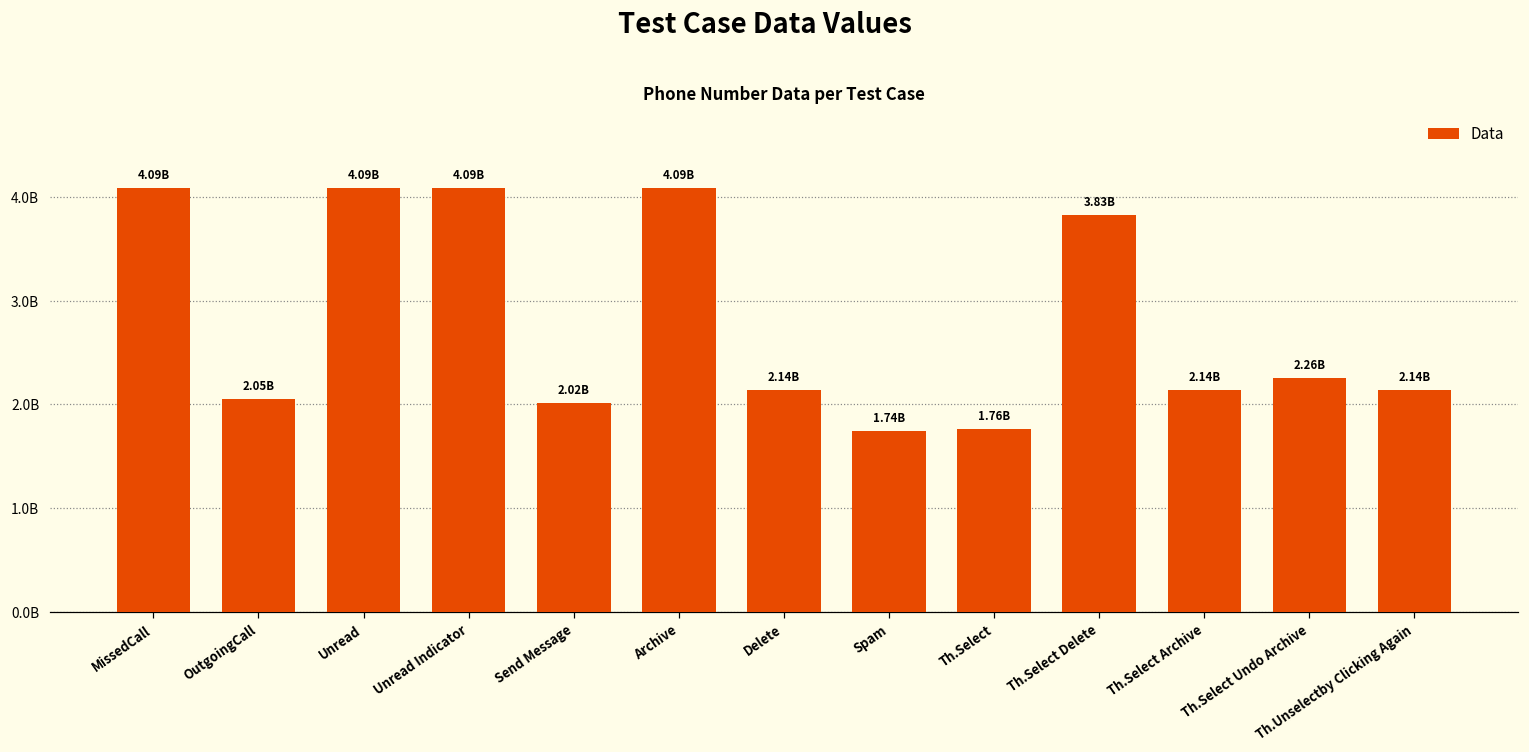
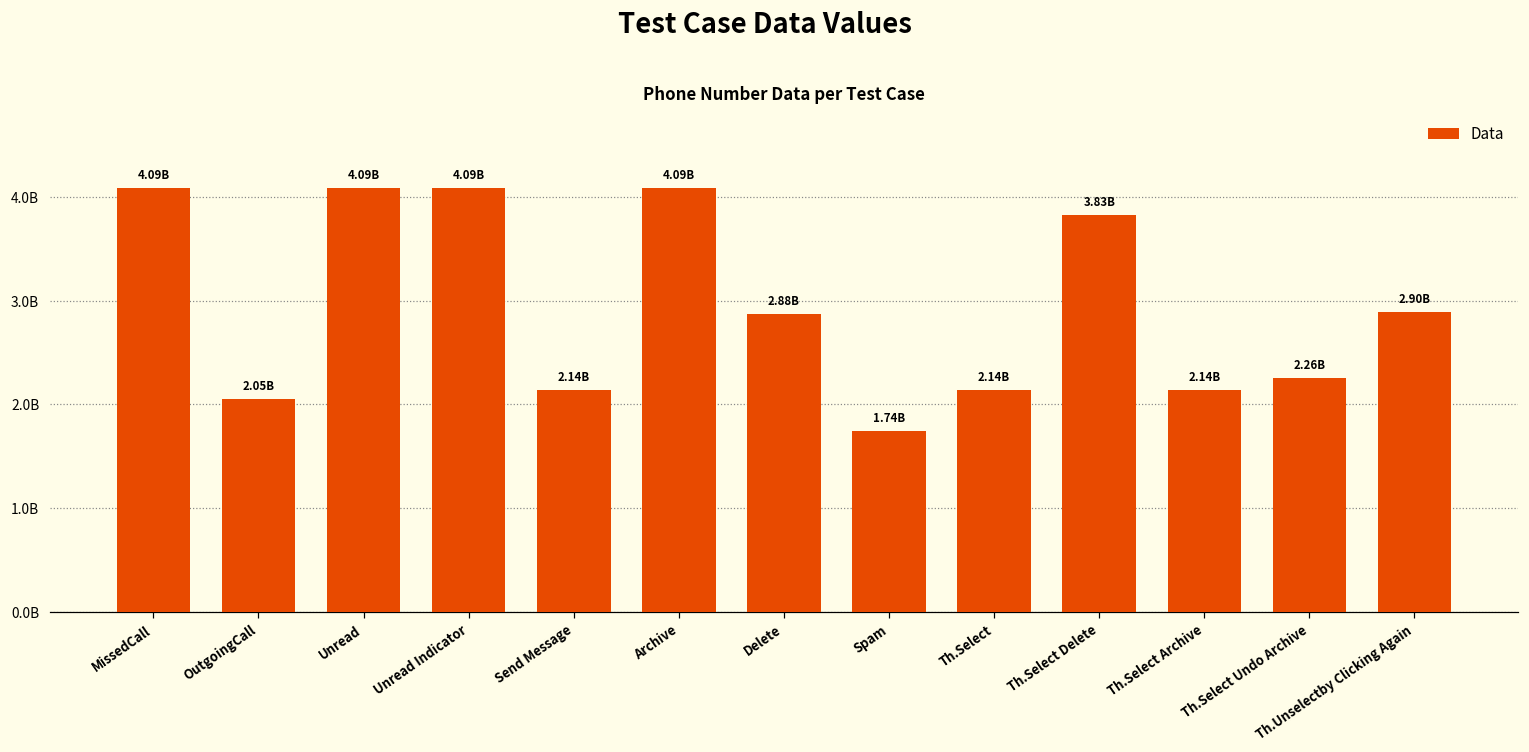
  {
    "MissedCall": "4.09B",
    "OutgoingCall": "2.05B",
    "Unread": "4.09B",
    "Unread Indicator": "4.09B",
-   "Send Message": "2.02B",
+   "Send Message": "2.14B",
    "Archive": "4.09B",
-   "Delete": "2.14B",
+   "Delete": "2.88B",
    "Spam": "1.74B",
-   "Th.Select": "1.76B",
+   "Th.Select": "2.14B",
    "Th.Select Delete": "3.83B",
    "Th.Select Archive": "2.14B",
    "Th.Select Undo Archive": "2.26B",
-   "Th.Unselectby Clicking Again": "2.14B"
+   "Th.Unselectby Clicking Again": "2.90B"
  }
